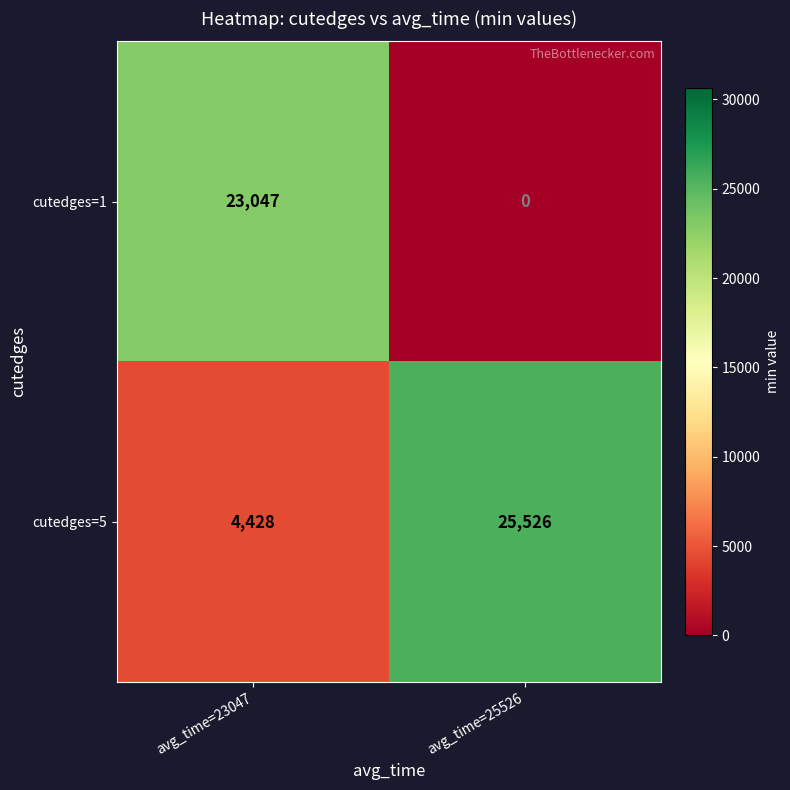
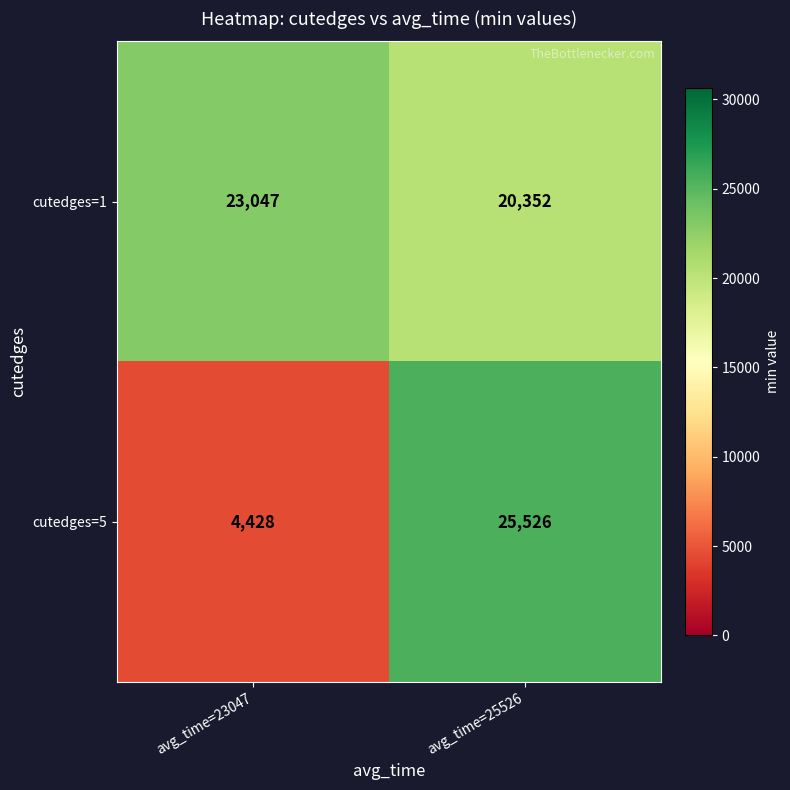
  {
    "cutedges=1": {
      "avg_time=23047": "23,047",
-     "avg_time=25526": "0"
+     "avg_time=25526": "20,352"
    },
    "cutedges=5": {
      "avg_time=23047": "4,428",
      "avg_time=25526": "25,526"
    }
  }
